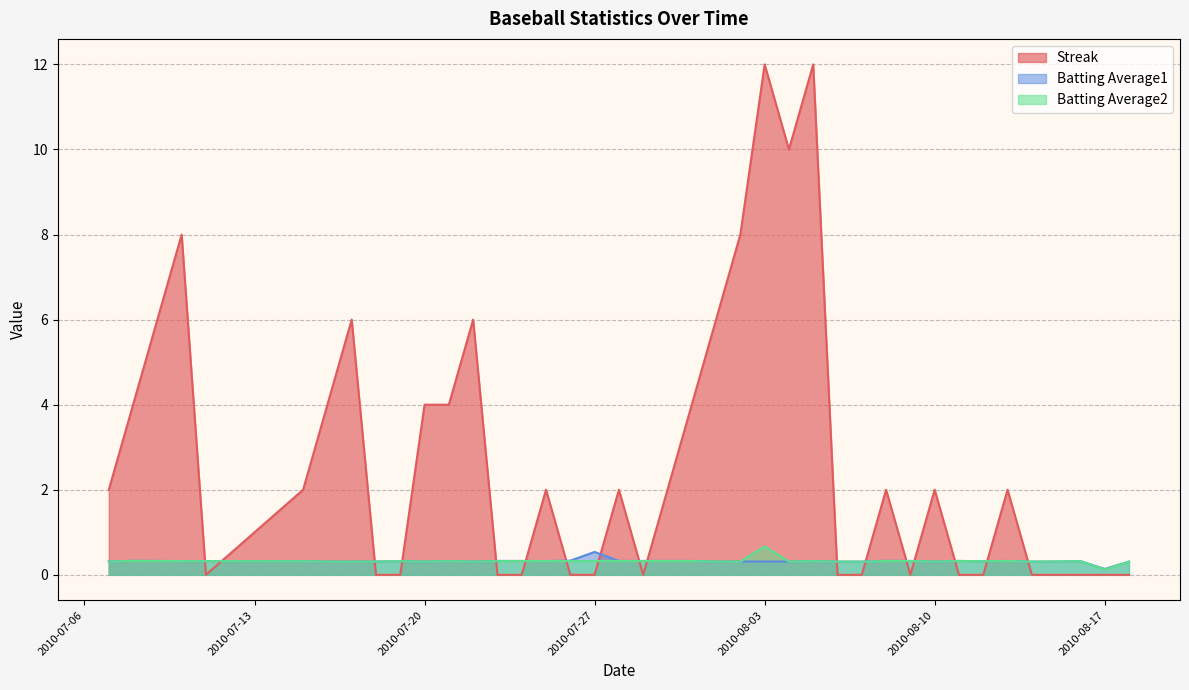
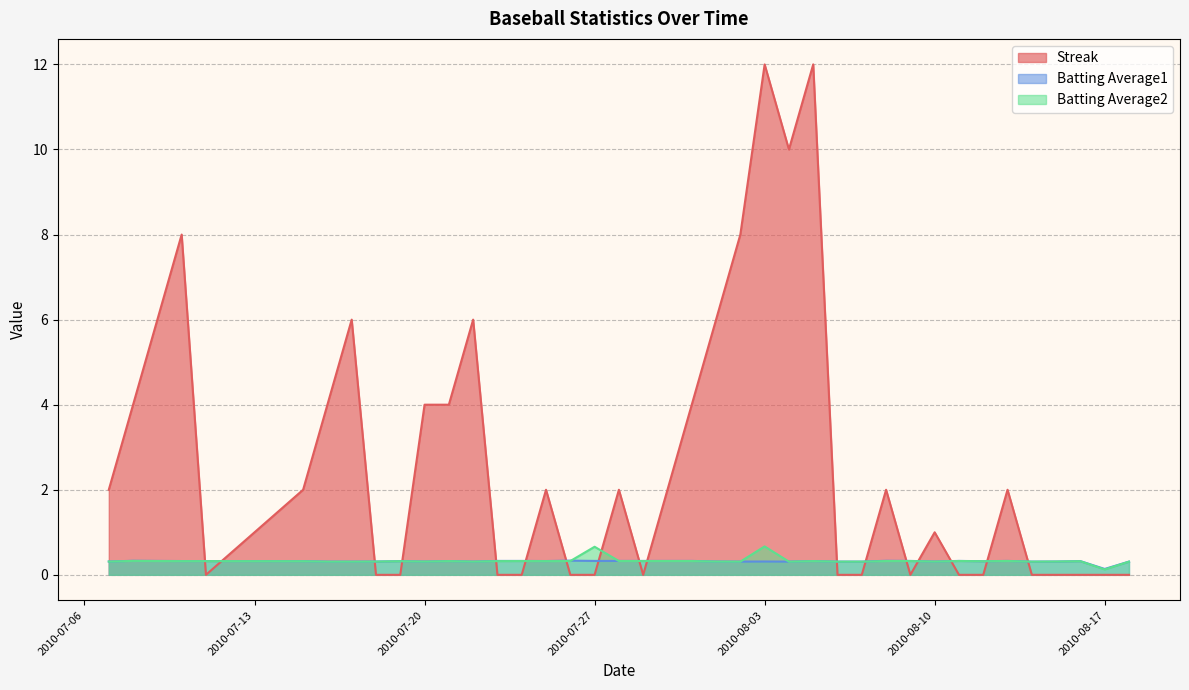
  {
    "Streak": {
      "2010-07-20": 4,
      "2010-07-27": 0,
      "2010-08-03": 12,
-     "2010-08-10": 2,
+     "2010-08-10": 1,
      "2010-08-17": 0
    },
    "Batting Average1": {
-     "2010-07-27": 0.5,
+     "2010-07-27": 0.3,
      "2010-08-03": 0.3
    },
    "Batting Average2": {
-     "2010-07-27": 0.3,
+     "2010-07-27": 0.7,
      "2010-08-03": 0.7
    }
  }
